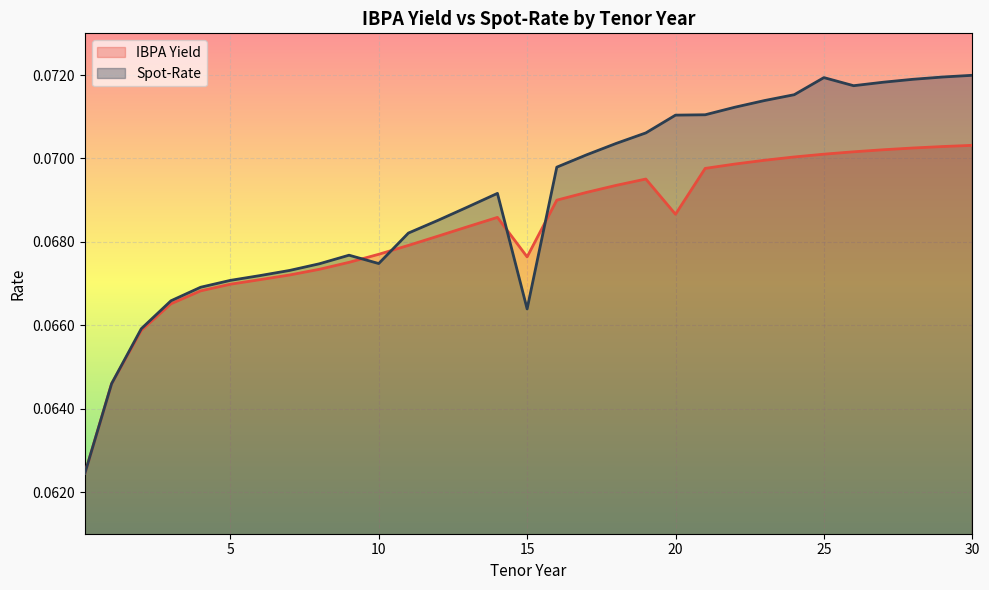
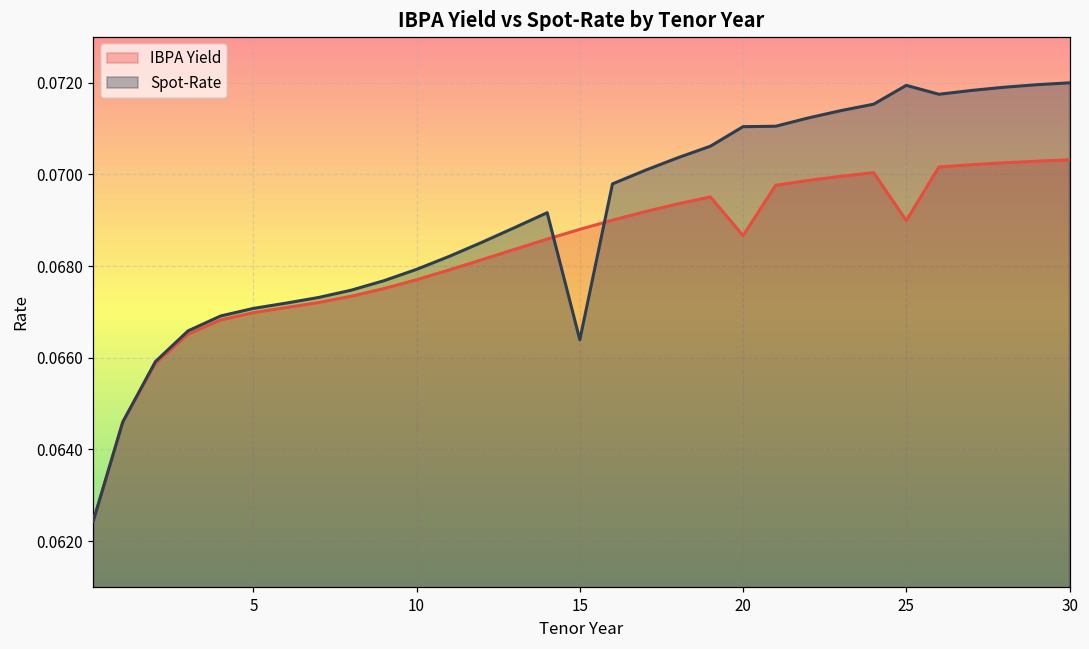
  {
    "IBPA Yield": {
      "5": 0.0670,
      "10": 0.0677,
-     "15": 0.0676,
+     "15": 0.0688,
      "20": 0.0687,
-     "25": 0.0701,
+     "25": 0.0690,
      "30": 0.0703
    },
    "Spot-Rate": {
      "5": 0.0671,
-     "10": 0.0675,
+     "10": 0.0679,
      "15": 0.0664,
      "20": 0.0710,
      "25": 0.0719,
      "30": 0.0720
    }
  }
